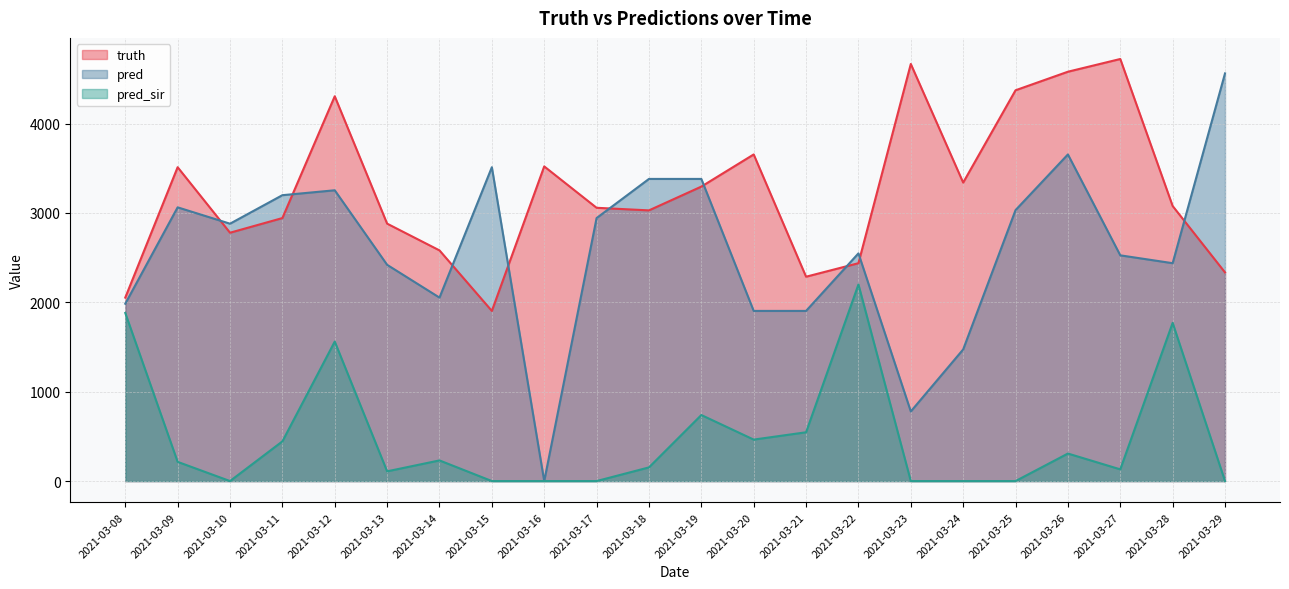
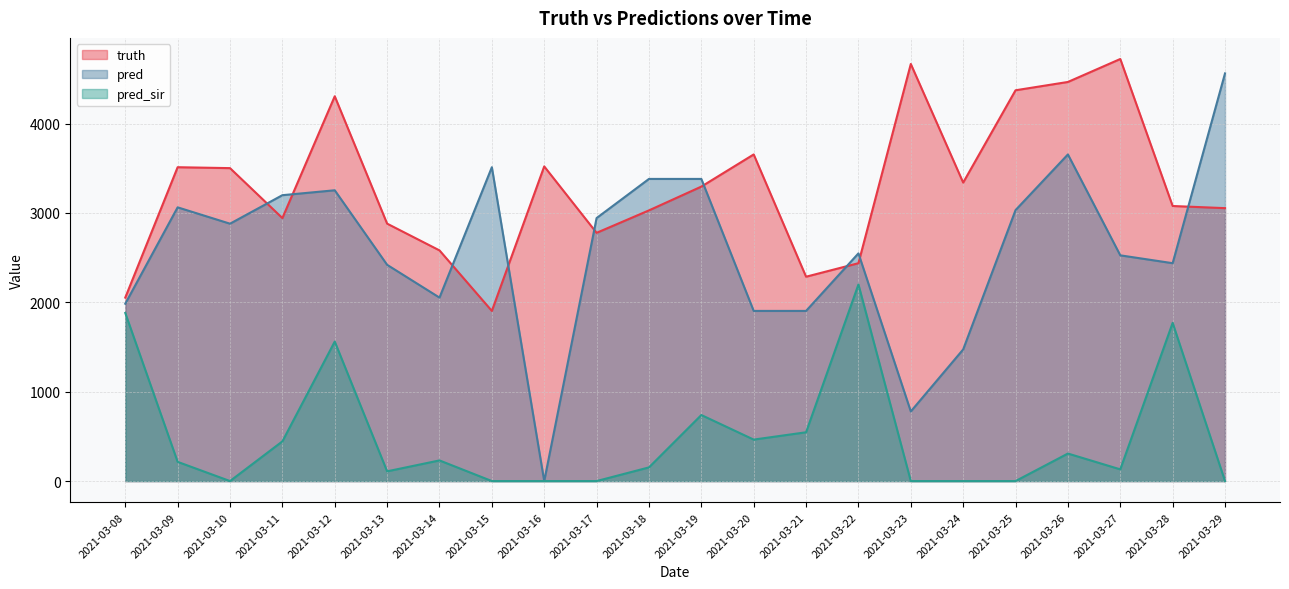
  {
    "truth": {
      "2021-03-08": 2100,
      "2021-03-09": 3500,
-     "2021-03-10": 2800,
+     "2021-03-10": 3500,
      "2021-03-11": 2900,
      "2021-03-12": 4300,
      "2021-03-13": 2900,
      "2021-03-14": 2600,
      "2021-03-15": 1900,
      "2021-03-16": 3500,
-     "2021-03-17": 3100,
+     "2021-03-17": 2800,
      "2021-03-18": 3000,
      "2021-03-19": 3300,
      "2021-03-20": 3700,
      "2021-03-21": 2300,
      "2021-03-22": 2400,
      "2021-03-23": 4700,
      "2021-03-24": 3300,
      "2021-03-25": 4400,
-     "2021-03-26": 4600,
+     "2021-03-26": 4500,
      "2021-03-27": 4700,
      "2021-03-28": 3100,
-     "2021-03-29": 2300
+     "2021-03-29": 3100
    }
  }
